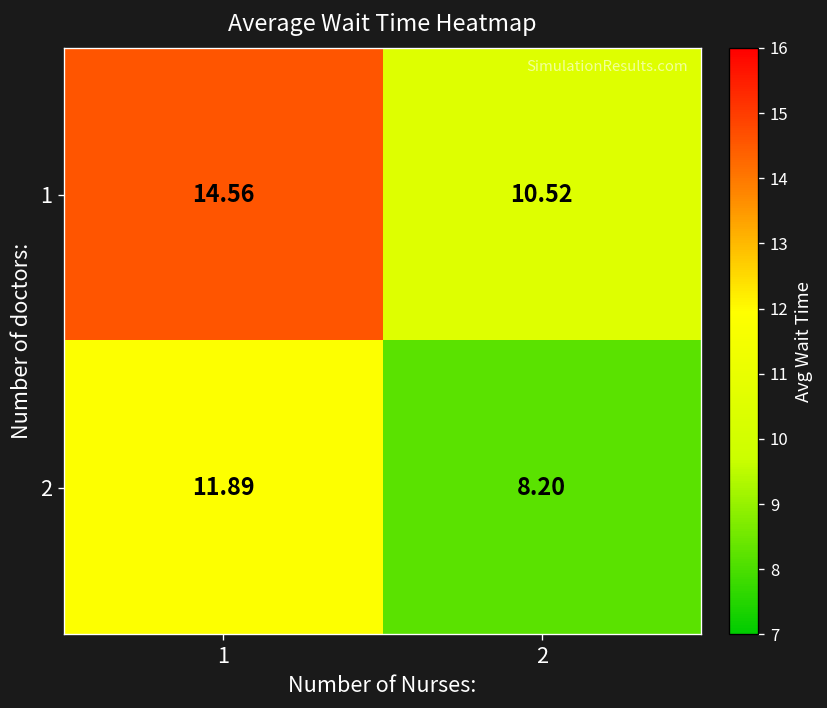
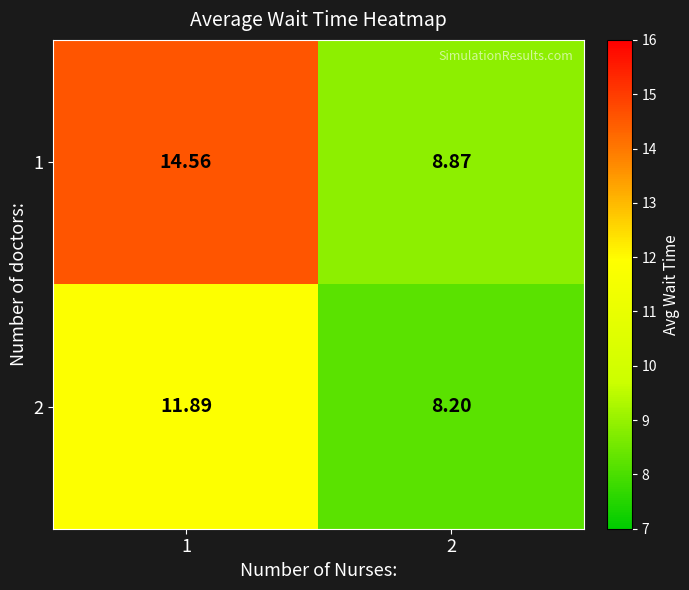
  {
    "1": {
      "1": 14.56,
-     "2": 10.52
+     "2": 8.87
    },
    "2": {
      "1": 11.89,
      "2": 8.20
    }
  }
